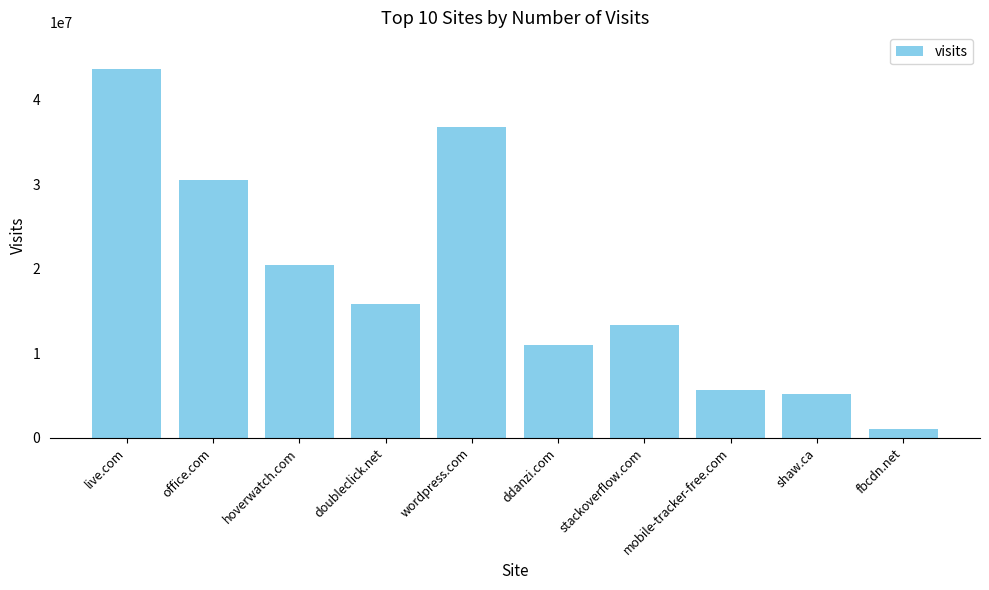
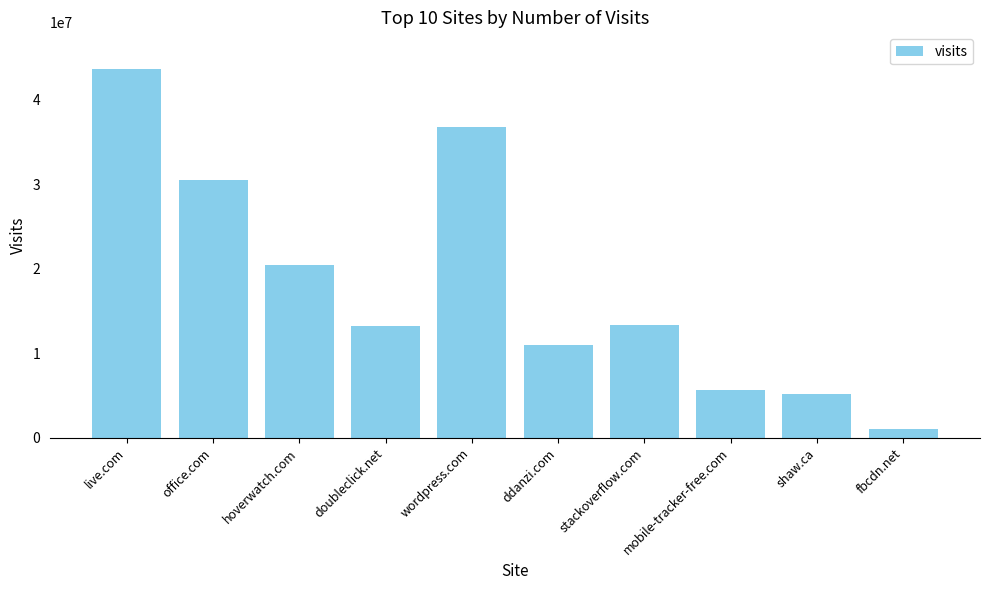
  {
    "live.com": 44000000,
    "office.com": 31000000,
    "hoverwatch.com": 20000000,
-   "doubleclick.net": 16000000,
+   "doubleclick.net": 13000000,
    "wordpress.com": 37000000,
    "ddanzi.com": 11000000,
    "stackoverflow.com": 13000000,
    "mobile-tracker-free.com": 6000000,
    "shaw.ca": 5000000,
    "fbcdn.net": 1000000
  }
